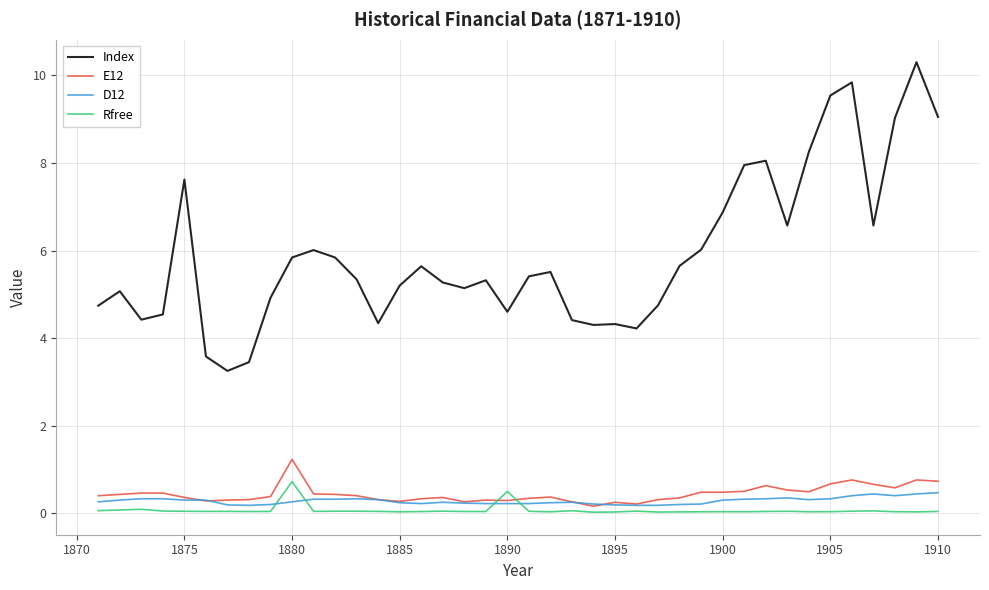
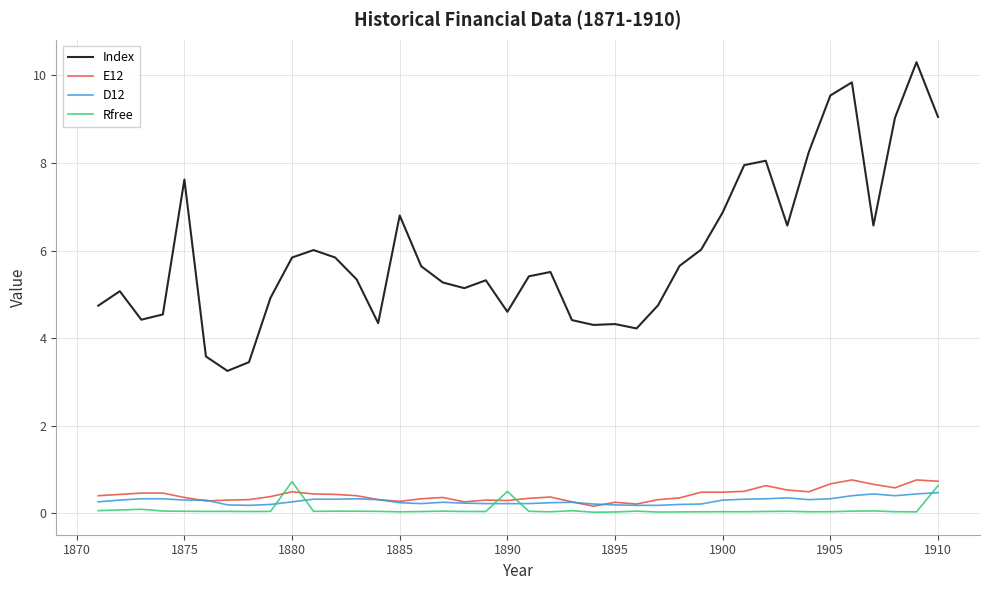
  {
    "Index": {
      "1875": 7.6,
      "1880": 5.8,
-     "1885": 5.2,
+     "1885": 6.8,
      "1890": 4.6,
      "1895": 4.3,
      "1900": 6.9,
      "1905": 9.5,
      "1910": 9.1
    },
    "E12": {
      "1875": 0.4,
-     "1880": 1.2,
+     "1880": 0.5,
      "1890": 0.3,
      "1895": 0.3,
      "1900": 0.5,
      "1905": 0.7,
      "1910": 0.7
    },
    "D12": {
      "1875": 0.3,
      "1880": 0.3,
      "1890": 0.2,
      "1895": 0.2,
      "1900": 0.3,
      "1905": 0.3,
      "1910": 0.5
    },
    "Rfree": {
      "1875": 0.0,
      "1880": 0.7,
      "1885": 0.0,
      "1890": 0.5,
      "1895": 0.0,
      "1900": 0.0,
      "1905": 0.0,
-     "1910": 0.0
+     "1910": 0.6
    }
  }
